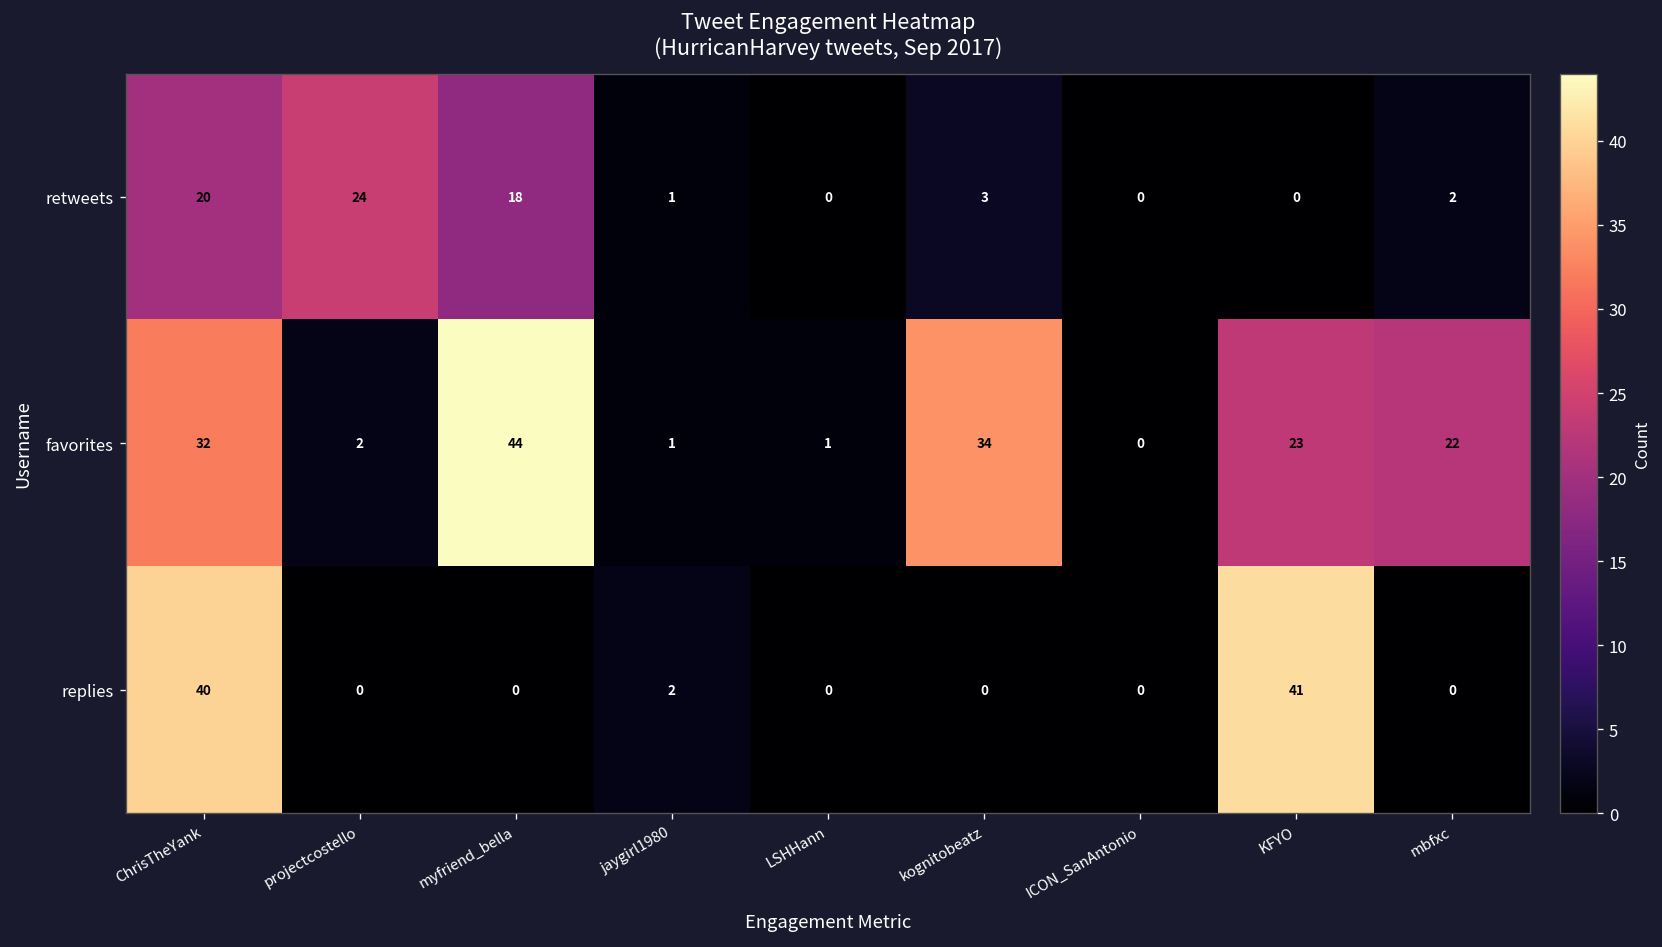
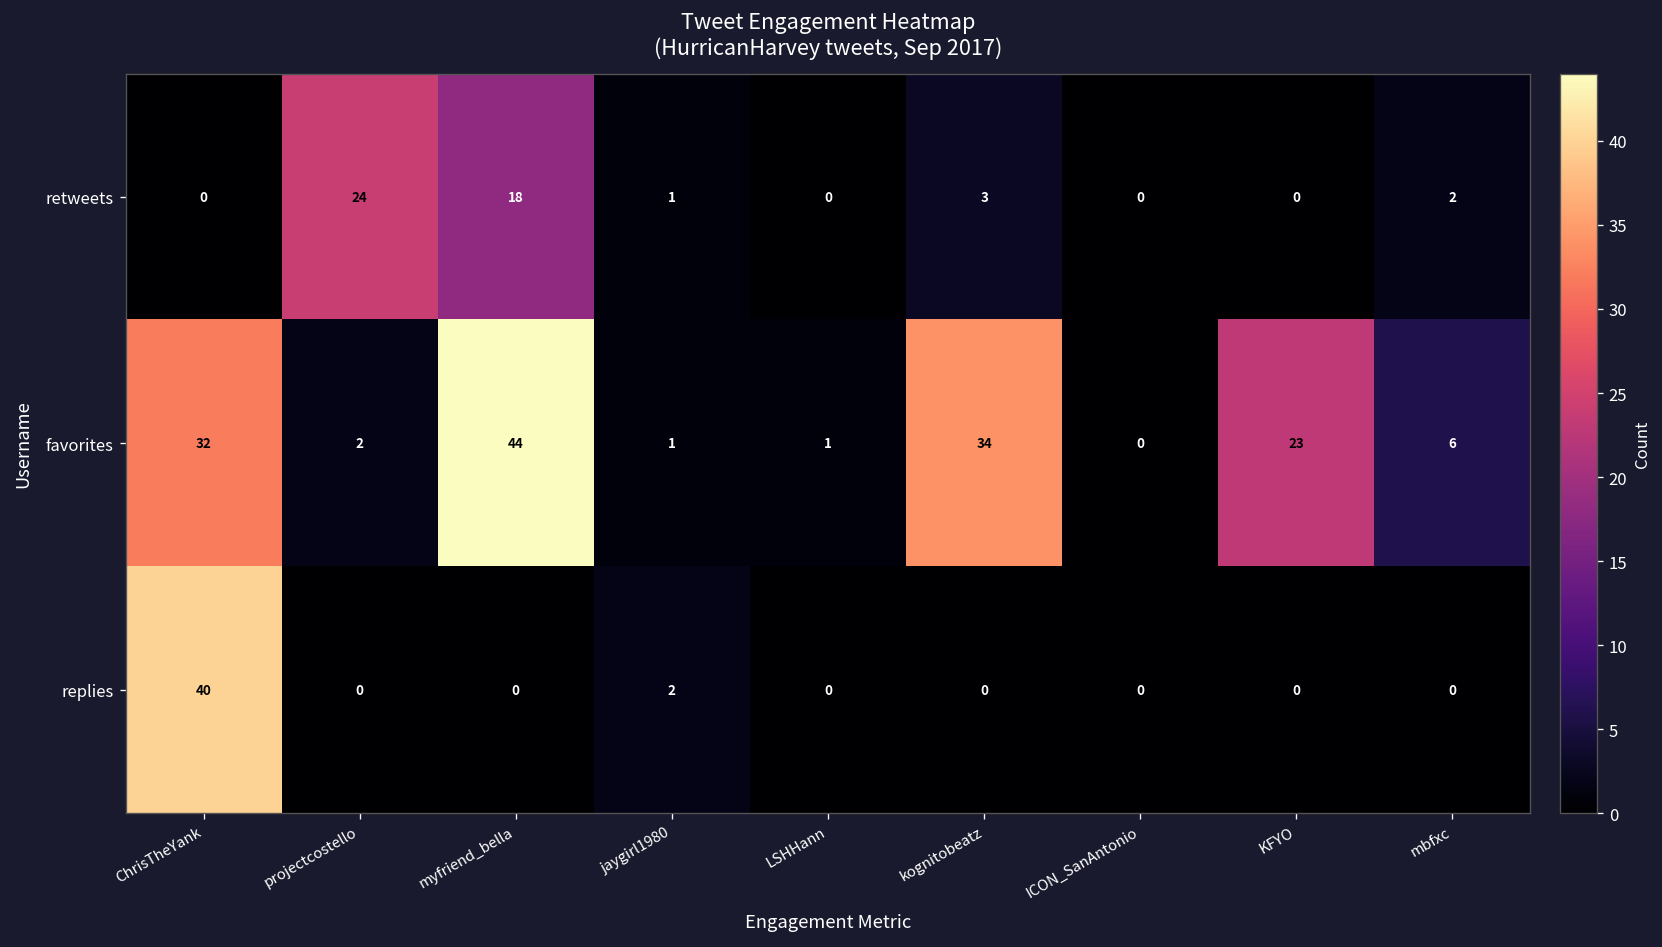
  {
    "retweets": {
-     "ChrisTheYank": 20,
+     "ChrisTheYank": 0,
      "projectcostello": 24,
      "myfriend_bella": 18,
      "jaygirl1980": 1,
      "LSHHann": 0,
      "kognitobeatz": 3,
      "ICON_SanAntonio": 0,
      "KFYO": 0,
      "mbfxc": 2
    },
    "favorites": {
      "ChrisTheYank": 32,
      "projectcostello": 2,
      "myfriend_bella": 44,
      "jaygirl1980": 1,
      "LSHHann": 1,
      "kognitobeatz": 34,
      "ICON_SanAntonio": 0,
      "KFYO": 23,
-     "mbfxc": 22
+     "mbfxc": 6
    },
    "replies": {
      "ChrisTheYank": 40,
      "projectcostello": 0,
      "myfriend_bella": 0,
      "jaygirl1980": 2,
      "LSHHann": 0,
      "kognitobeatz": 0,
      "ICON_SanAntonio": 0,
-     "KFYO": 41,
+     "KFYO": 0,
      "mbfxc": 0
    }
  }
